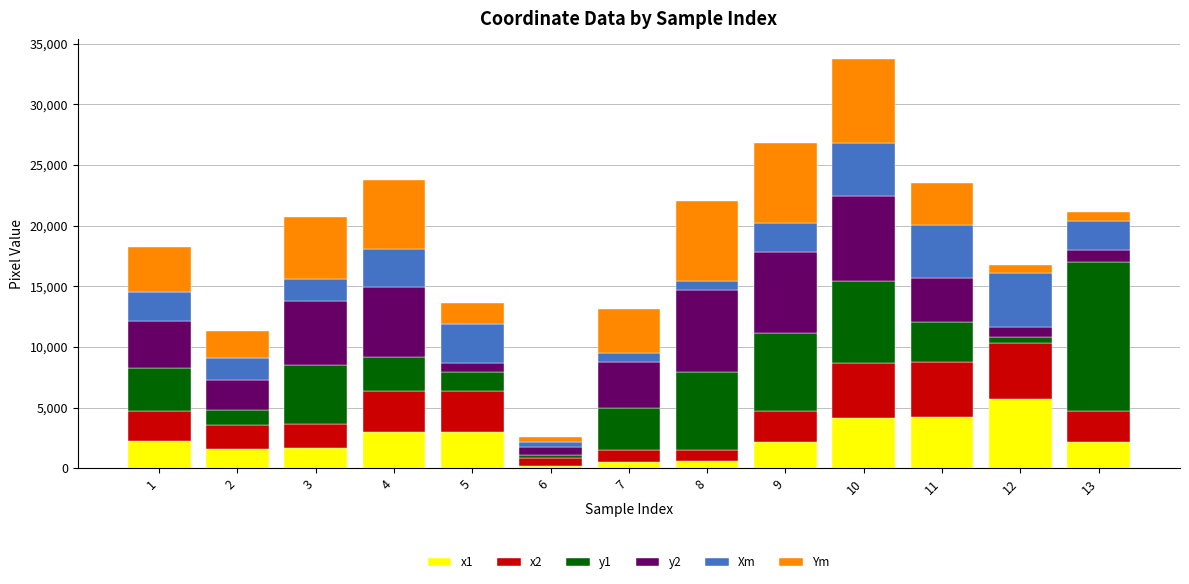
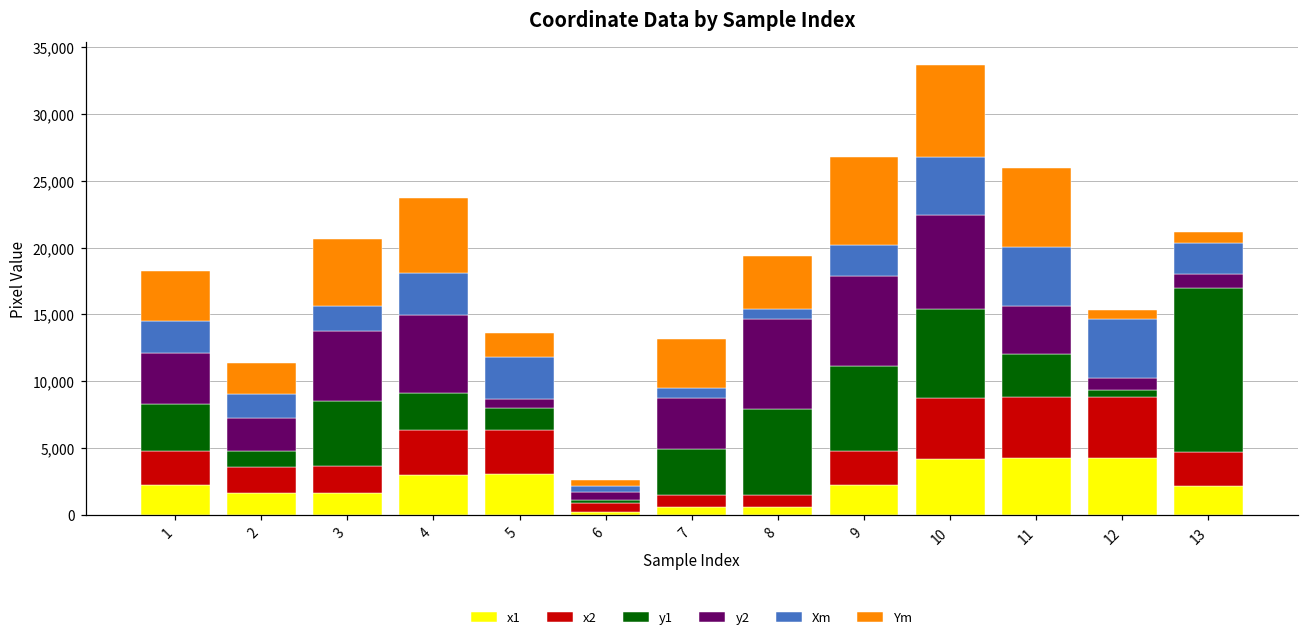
  {
    "x1": {
      "1": "2,200",
      "2": "1,600",
      "3": "1,700",
      "4": "3,000",
      "5": "3,000",
      "6": "200",
      "7": "600",
      "8": "600",
      "9": "2,200",
      "10": "4,200",
      "11": "4,200",
-     "12": "5,700",
+     "12": "4,200",
      "13": "2,200"
    },
    "x2": {
      "1": "2,500",
      "2": "2,000",
      "3": "2,000",
      "4": "3,300",
      "5": "3,400",
      "6": "600",
      "7": "900",
      "8": "900",
      "9": "2,600",
      "10": "4,500",
      "11": "4,600",
      "12": "4,600",
      "13": "2,500"
    },
    "y1": {
      "1": "3,500",
      "2": "1,200",
      "3": "4,900",
      "4": "2,800",
      "5": "1,600",
      "6": "200",
      "7": "3,500",
      "8": "6,400",
      "9": "6,400",
      "10": "6,700",
      "11": "3,300",
      "12": "500",
      "13": "12,300"
    },
    "y2": {
      "1": "3,900",
      "2": "2,500",
      "3": "5,200",
      "4": "5,800",
      "5": "700",
      "6": "600",
      "7": "3,800",
      "8": "6,800",
      "9": "6,700",
      "10": "7,100",
      "11": "3,600",
      "12": "900",
      "13": "1,000"
    },
    "Xm": {
      "1": "2,400",
      "2": "1,800",
      "3": "1,800",
      "4": "3,200",
      "5": "3,200",
      "6": "400",
      "7": "700",
      "8": "800",
      "9": "2,400",
      "10": "4,400",
      "11": "4,400",
      "12": "4,400",
      "13": "2,400"
    },
    "Ym": {
      "1": "3,700",
      "2": "2,300",
      "3": "5,100",
      "4": "5,600",
      "5": "1,800",
      "6": "400",
      "7": "3,600",
-     "8": "6,600",
+     "8": "4,000",
      "9": "6,500",
      "10": "6,900",
-     "11": "3,400",
+     "11": "5,900",
      "12": "700",
      "13": "800"
    }
  }
